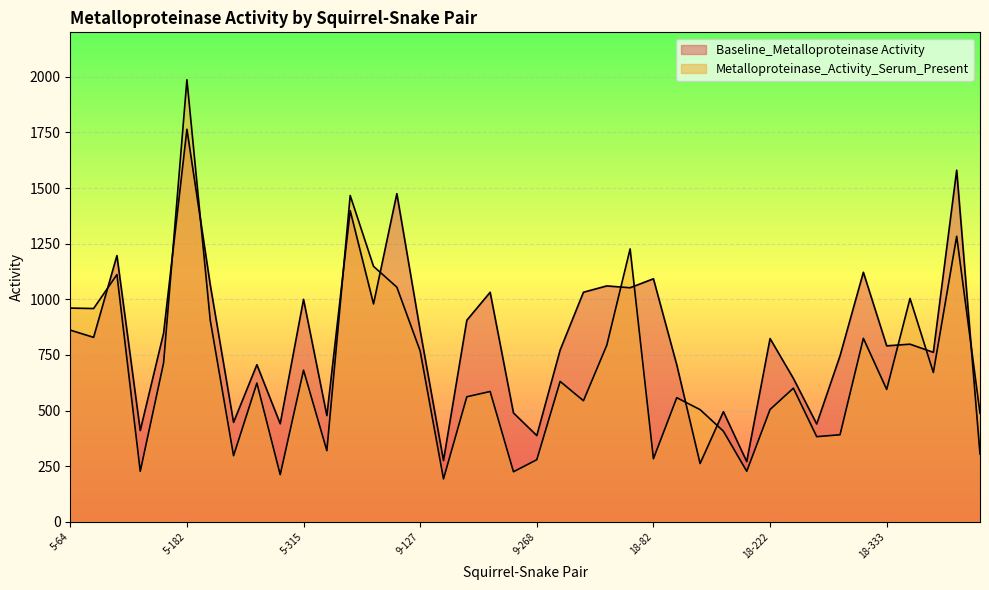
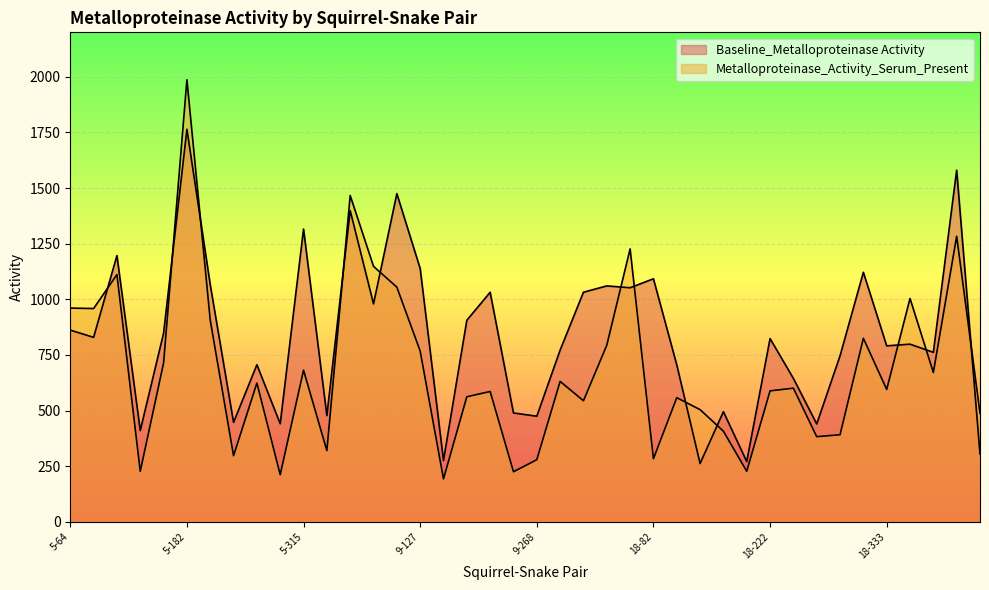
  {
    "Baseline_Metalloproteinase Activity": {
      "5-64": 860,
      "5-182": 1760,
-     "5-315": 1000,
-     "9-127": 860,
-     "9-268": 390,
+     "5-315": 1320,
+     "9-127": 1140,
+     "9-268": 470,
      "18-82": 1090,
      "18-222": 820,
      "18-333": 790
    },
    "Metalloproteinase_Activity_Serum_Present": {
      "5-64": 960,
      "5-182": 1990,
      "5-315": 680,
      "9-127": 770,
      "9-268": 280,
      "18-82": 280,
-     "18-222": 500,
+     "18-222": 590,
      "18-333": 590
    }
  }
